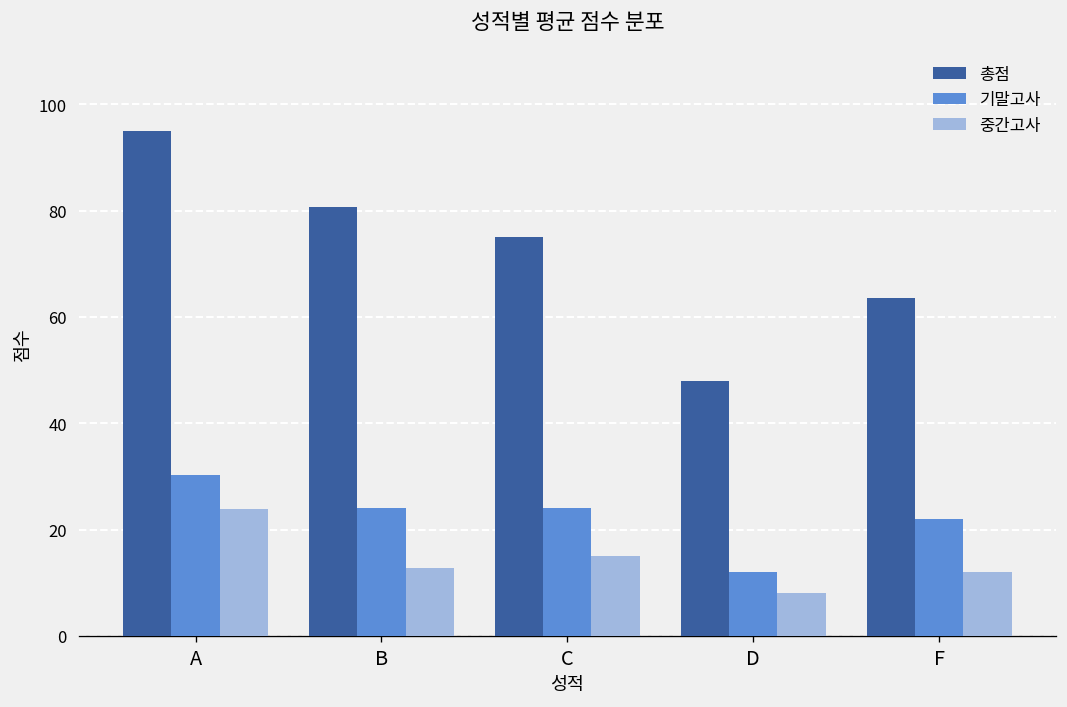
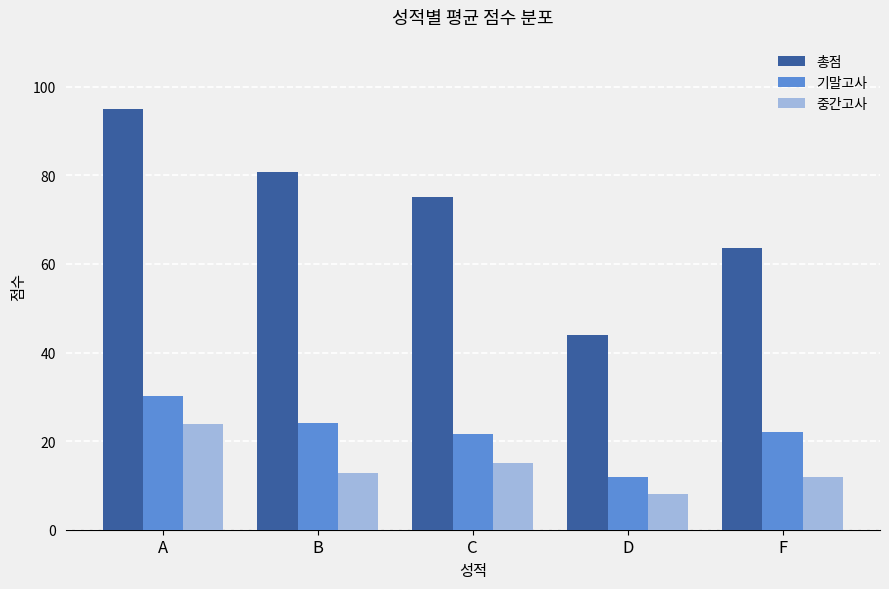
  {
    "총점": {
      "A": 95,
      "B": 81,
      "C": 75,
-     "D": 48,
+     "D": 44,
      "F": 64
    },
    "기말고사": {
      "A": 30,
      "B": 24,
-     "C": 24,
+     "C": 22,
      "D": 12,
      "F": 22
    },
    "중간고사": {
      "A": 24,
      "B": 13,
      "C": 15,
      "D": 8,
      "F": 12
    }
  }
